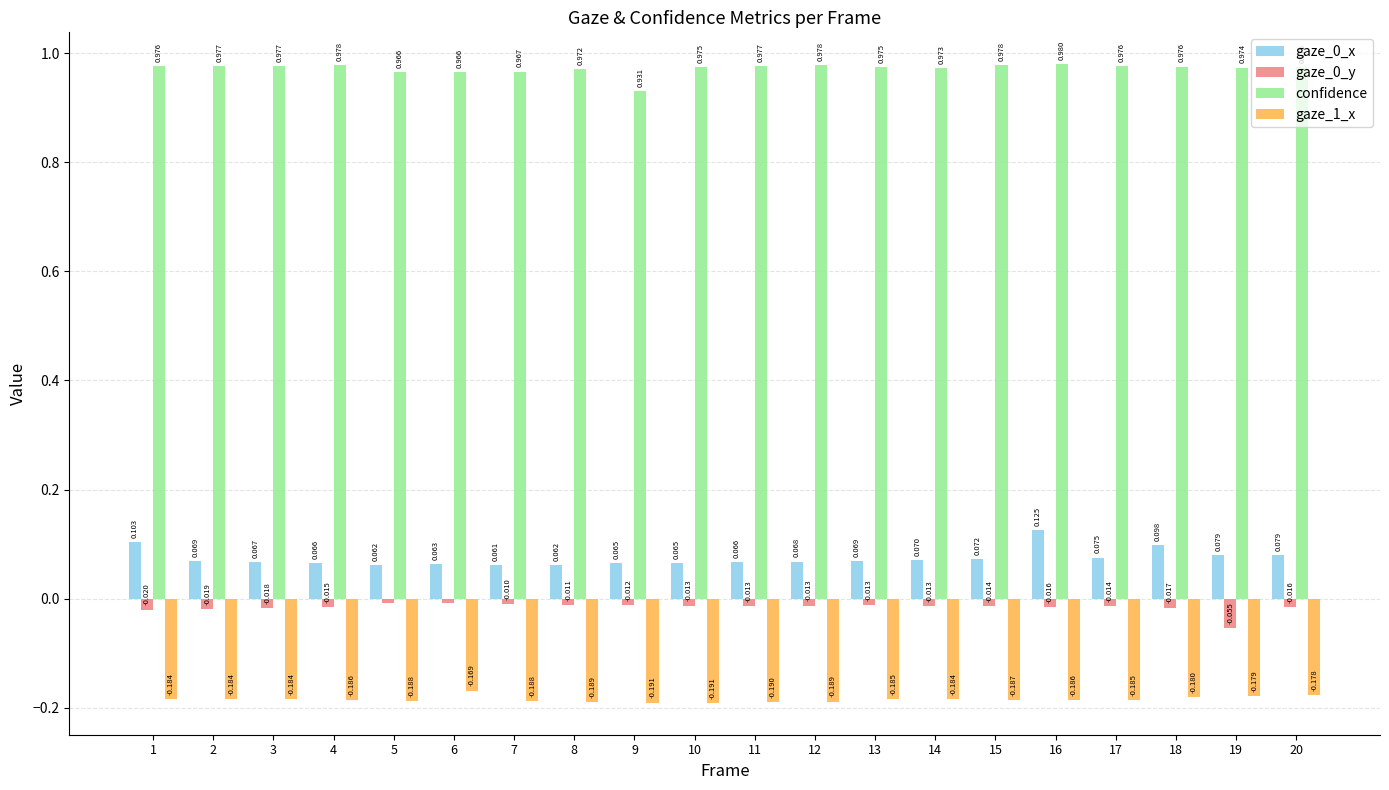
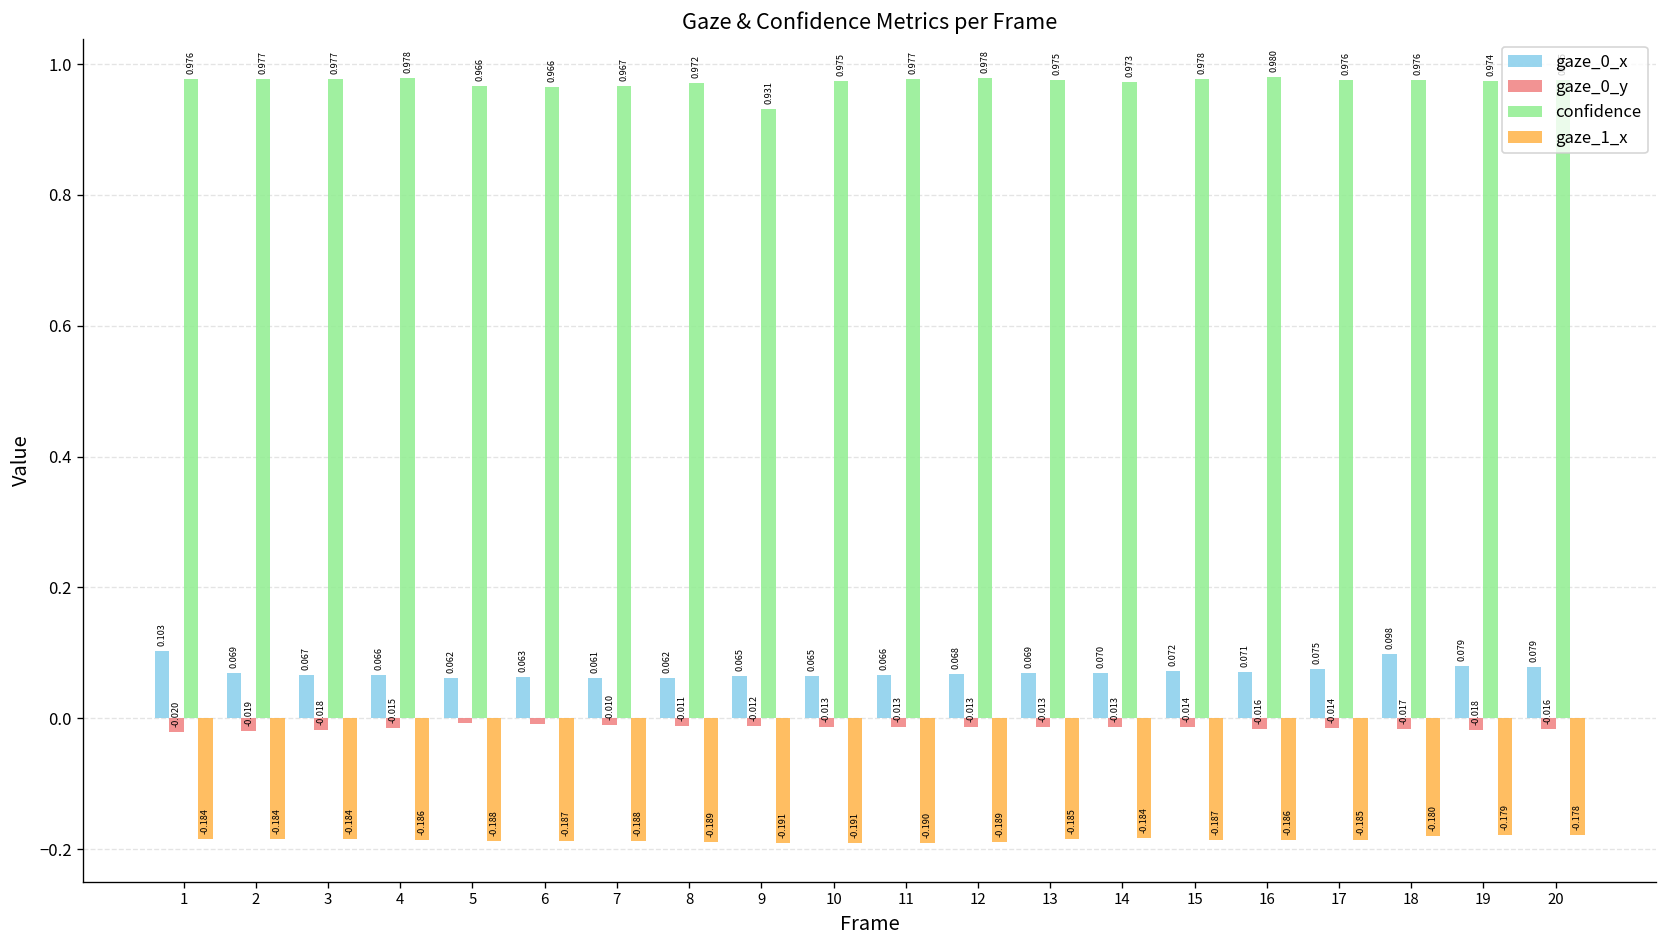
  {
    "gaze_0_x": {
      "1": 0.103,
      "2": 0.069,
      "3": 0.067,
      "4": 0.066,
      "5": 0.062,
      "6": 0.063,
      "7": 0.061,
      "8": 0.062,
      "9": 0.065,
      "10": 0.065,
      "11": 0.066,
      "12": 0.068,
      "13": 0.069,
      "14": 0.070,
      "15": 0.072,
-     "16": 0.125,
+     "16": 0.071,
      "17": 0.075,
      "18": 0.098,
      "19": 0.079,
      "20": 0.079
    },
    "gaze_0_y": {
      "1": -0.020,
      "2": -0.019,
      "3": -0.018,
      "4": -0.015,
      "7": -0.010,
      "8": -0.011,
      "9": -0.012,
      "10": -0.013,
      "11": -0.013,
      "12": -0.013,
      "13": -0.013,
      "14": -0.013,
      "15": -0.014,
      "16": -0.016,
      "17": -0.014,
      "18": -0.017,
-     "19": -0.055,
+     "19": -0.018,
      "20": -0.016
    },
    "confidence": {
      "1": 0.976,
      "2": 0.977,
      "3": 0.977,
      "4": 0.978,
      "5": 0.966,
      "6": 0.966,
      "7": 0.967,
      "8": 0.972,
      "9": 0.931,
      "10": 0.975,
      "11": 0.977,
      "12": 0.978,
      "13": 0.975,
      "14": 0.973,
      "15": 0.978,
      "16": 0.980,
      "17": 0.976,
      "18": 0.976,
      "19": 0.974
    },
    "gaze_1_x": {
      "1": -0.184,
      "2": -0.184,
      "3": -0.184,
      "4": -0.186,
      "5": -0.188,
-     "6": -0.169,
+     "6": -0.187,
      "7": -0.188,
      "8": -0.189,
      "9": -0.191,
      "10": -0.191,
      "11": -0.190,
      "12": -0.189,
      "13": -0.185,
      "14": -0.184,
      "15": -0.187,
      "16": -0.186,
      "17": -0.185,
      "18": -0.180,
      "19": -0.179,
      "20": -0.178
    }
  }
